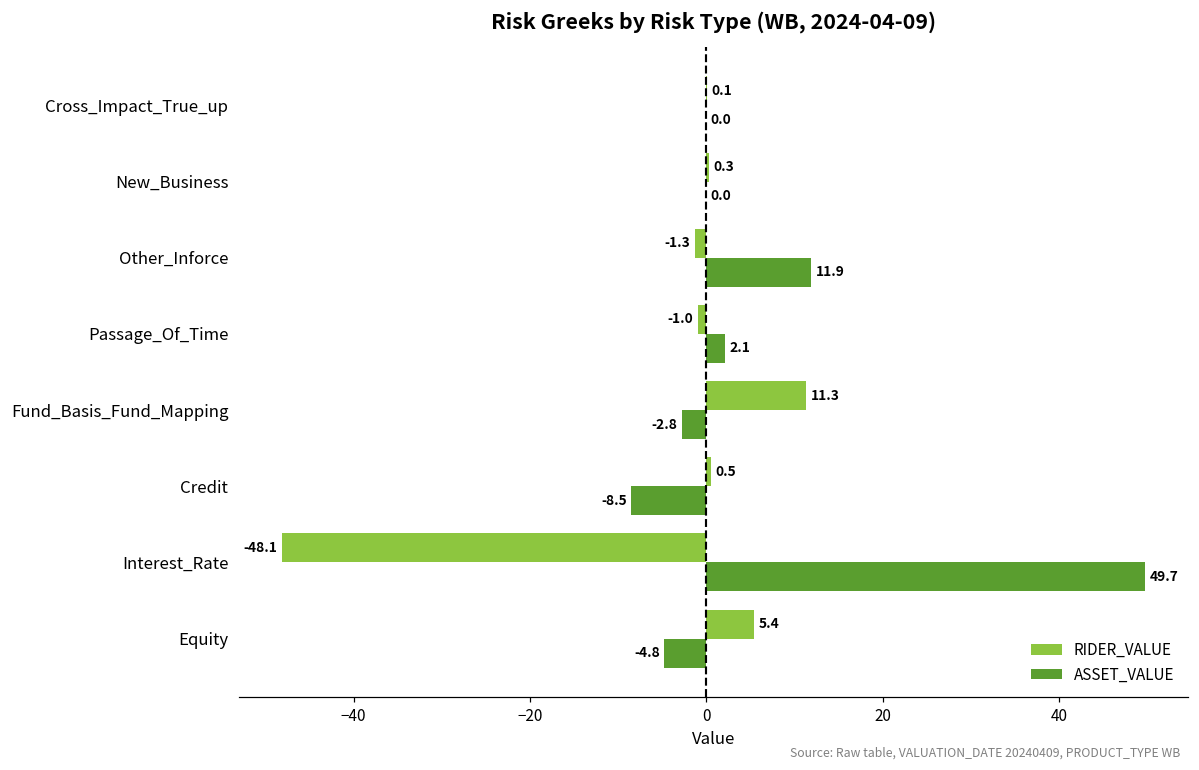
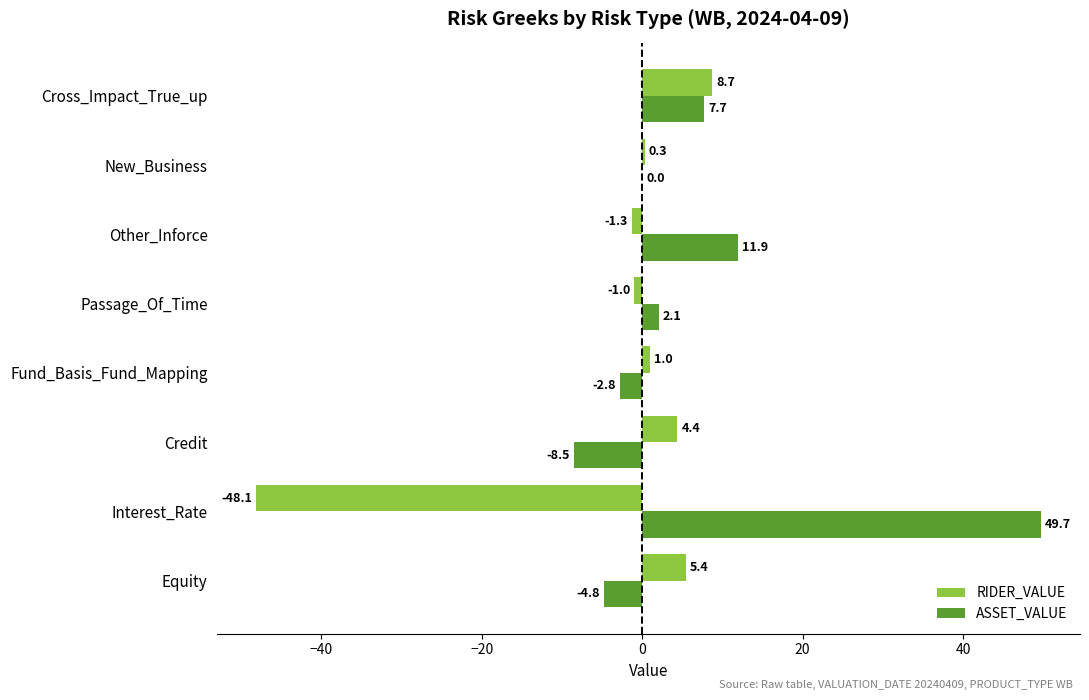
  {
    "RIDER_VALUE": {
-     "Cross_Impact_True_up": 0.1,
+     "Cross_Impact_True_up": 8.7,
      "New_Business": 0.3,
      "Other_Inforce": -1.3,
      "Passage_Of_Time": -1.0,
-     "Fund_Basis_Fund_Mapping": 11.3,
-     "Credit": 0.5,
+     "Fund_Basis_Fund_Mapping": 1.0,
+     "Credit": 4.4,
      "Interest_Rate": -48.1,
      "Equity": 5.4
    },
    "ASSET_VALUE": {
-     "Cross_Impact_True_up": 0.0,
+     "Cross_Impact_True_up": 7.7,
      "New_Business": 0.0,
      "Other_Inforce": 11.9,
      "Passage_Of_Time": 2.1,
      "Fund_Basis_Fund_Mapping": -2.8,
      "Credit": -8.5,
      "Interest_Rate": 49.7,
      "Equity": -4.8
    }
  }
